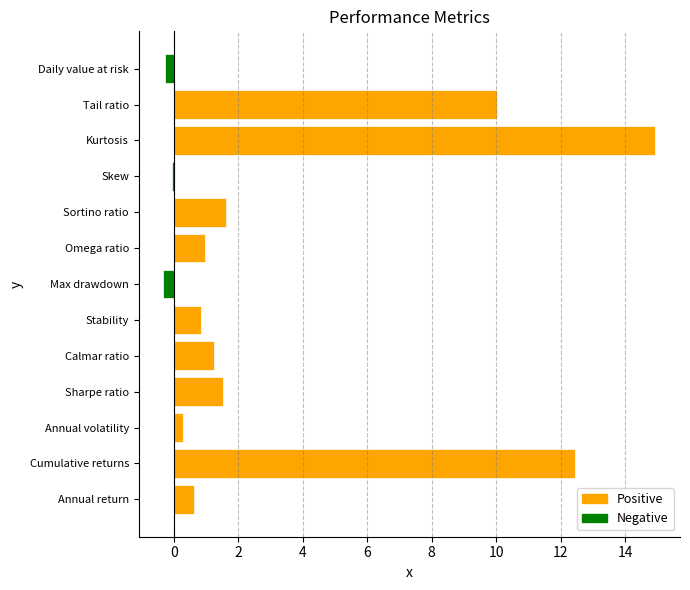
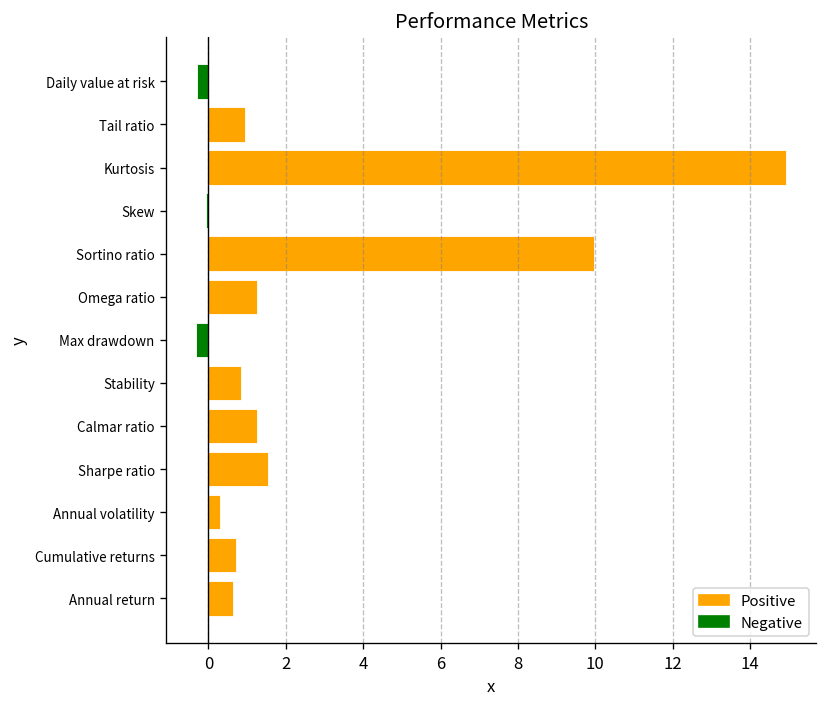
  {
    "Daily value at risk": -0.3,
-   "Tail ratio": 10.0,
+   "Tail ratio": 0.9,
    "Kurtosis": 14.9,
-   "Sortino ratio": 1.6,
-   "Omega ratio": 1.0,
+   "Sortino ratio": 10.0,
+   "Omega ratio": 1.3,
    "Max drawdown": -0.3,
    "Stability": 0.8,
    "Calmar ratio": 1.3,
    "Sharpe ratio": 1.5,
    "Annual volatility": 0.3,
-   "Cumulative returns": 12.5,
+   "Cumulative returns": 0.7,
    "Annual return": 0.6
  }
